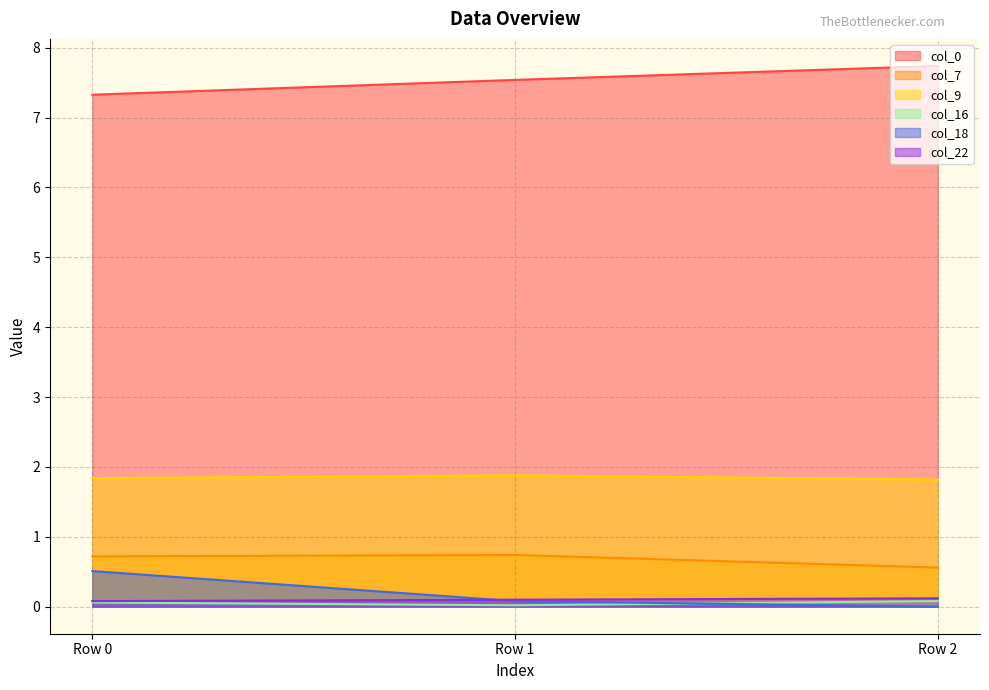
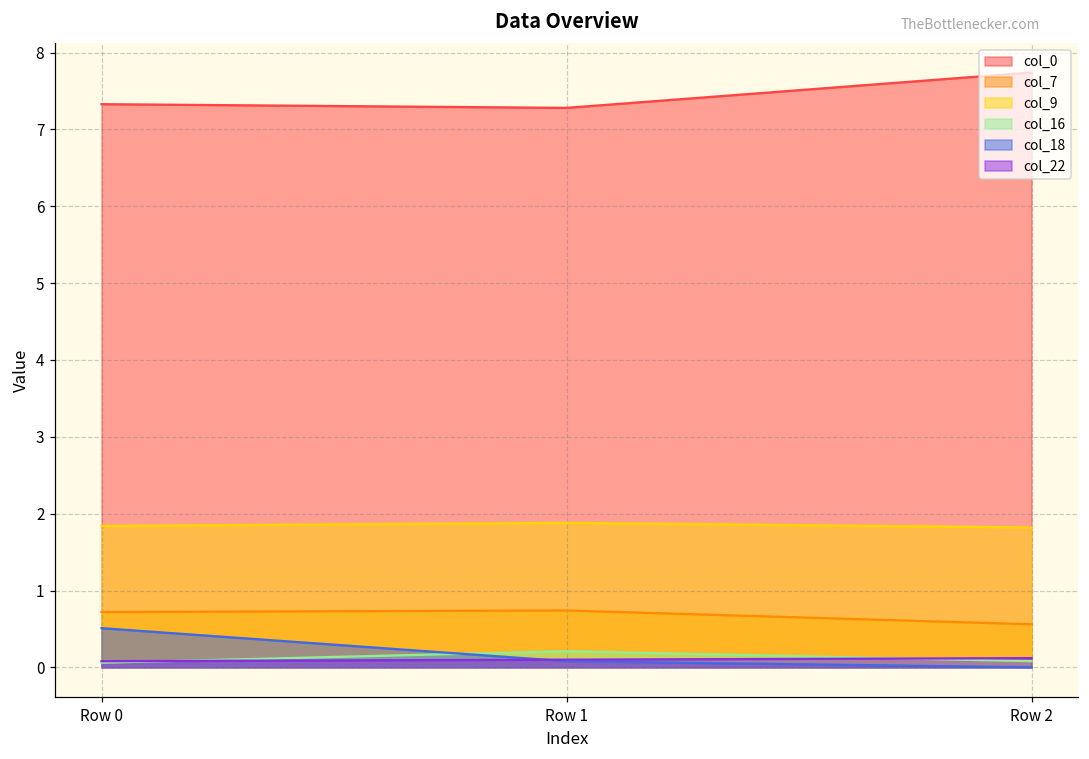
  {
    "col_0": {
      "Row 0": 7.3,
-     "Row 1": 7.5
+     "Row 1": 7.3
    },
    "col_16": {
-     "Row 1": 0.0,
+     "Row 1": 0.2,
      "Row 2": 0.1
    },
    "col_18": {
      "Row 0": 0.5,
      "Row 2": 0.0
    },
    "col_22": {
      "Row 2": 0.1
    }
  }
